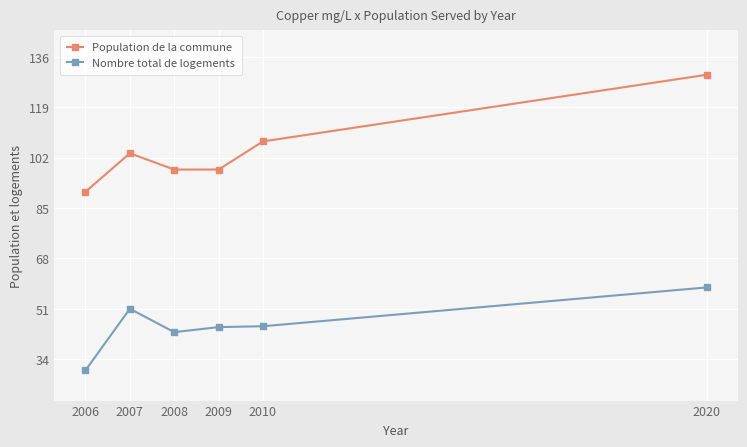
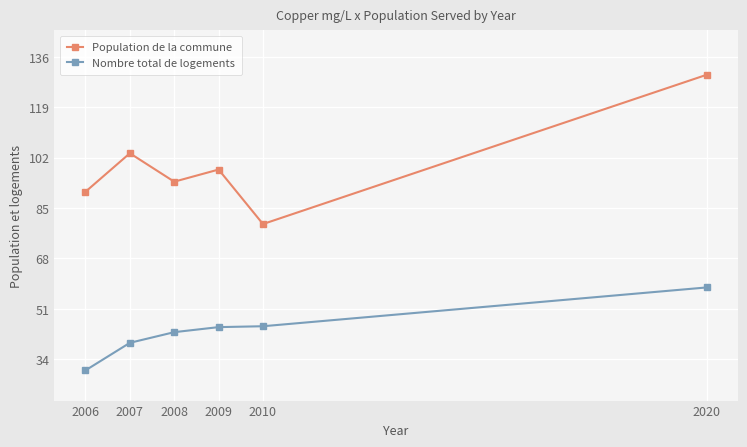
  {
    "Population de la commune": {
      "2006": 91,
      "2007": 104,
-     "2008": 98,
+     "2008": 94,
      "2009": 98,
-     "2010": 108,
+     "2010": 80,
      "2020": 130
    },
    "Nombre total de logements": {
      "2006": 30,
-     "2007": 51,
+     "2007": 40,
      "2008": 43,
      "2009": 45,
      "2010": 45,
      "2020": 58
    }
  }
